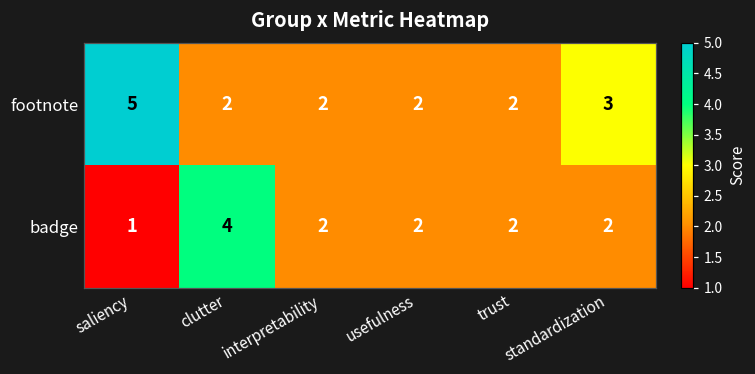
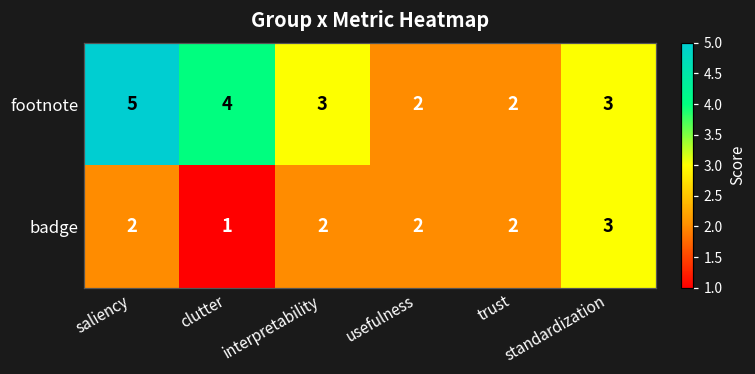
  {
    "footnote": {
      "saliency": 5,
-     "clutter": 2,
-     "interpretability": 2,
+     "clutter": 4,
+     "interpretability": 3,
      "usefulness": 2,
      "trust": 2,
      "standardization": 3
    },
    "badge": {
-     "saliency": 1,
-     "clutter": 4,
+     "saliency": 2,
+     "clutter": 1,
      "interpretability": 2,
      "usefulness": 2,
      "trust": 2,
-     "standardization": 2
+     "standardization": 3
    }
  }
